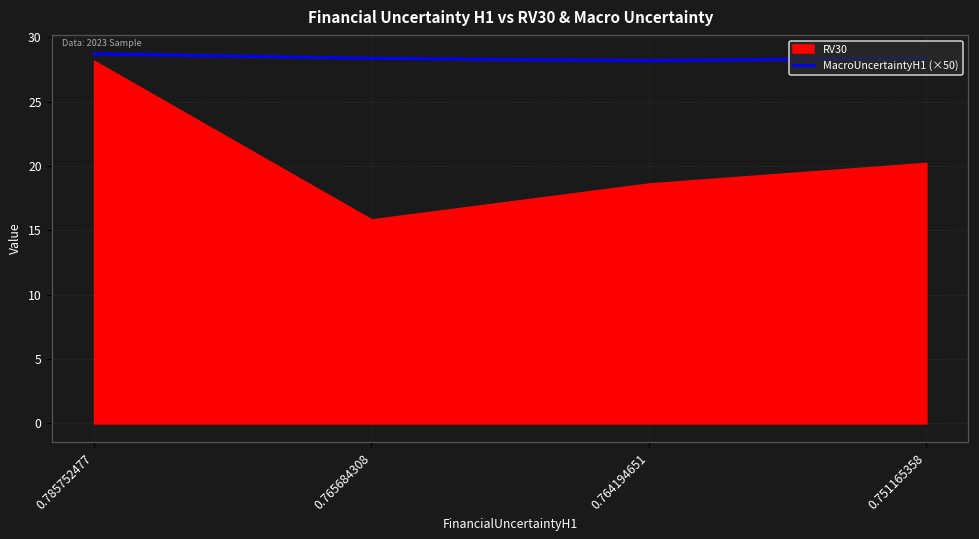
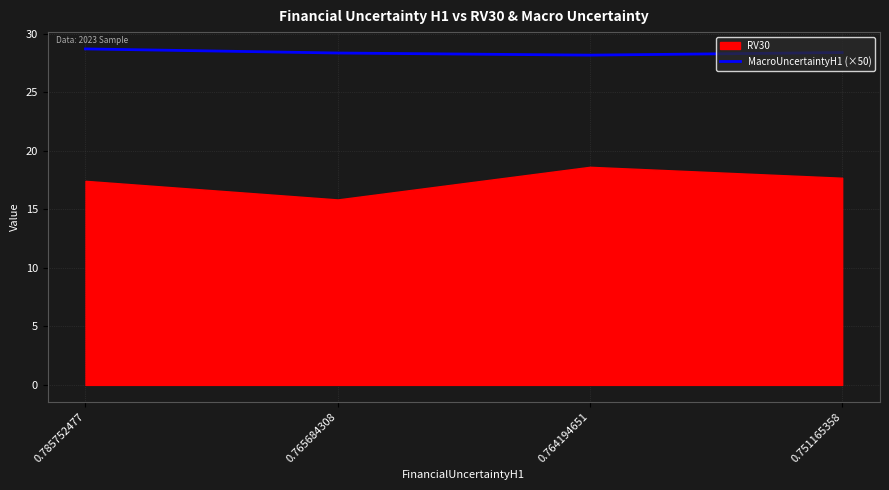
  {
    "RV30": {
-     "0.785752477": 28.2,
+     "0.785752477": 17.4,
      "0.765684308": 15.8,
      "0.764194651": 18.6,
-     "0.751165358": 20.2
+     "0.751165358": 17.7
    },
    "MacroUncertaintyH1 (×50)": {
      "0.765684308": 28.4,
      "0.764194651": 28.2
    }
  }
